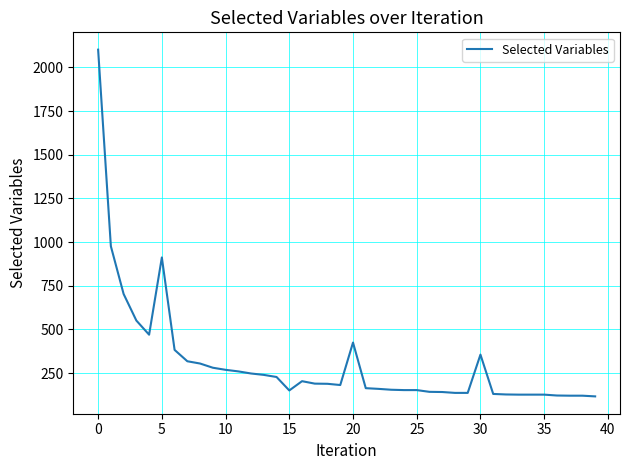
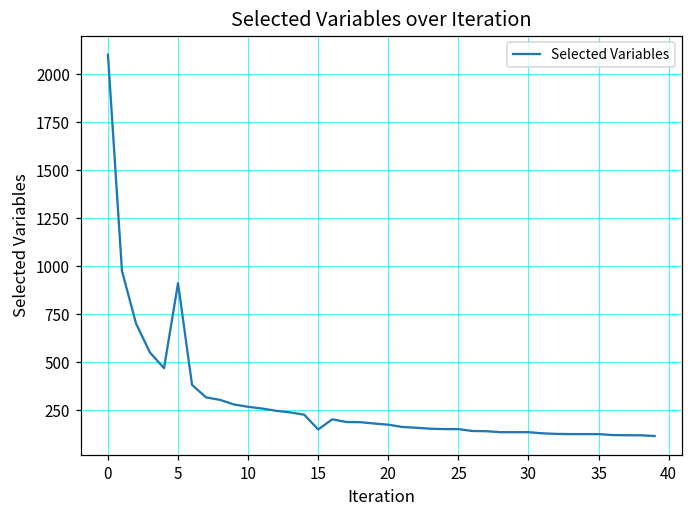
  {
    "0": 2100,
    "5": 910,
    "10": 270,
    "15": 150,
-   "20": 430,
+   "20": 180,
    "25": 150,
-   "30": 360,
+   "30": 140,
    "35": 130
  }
